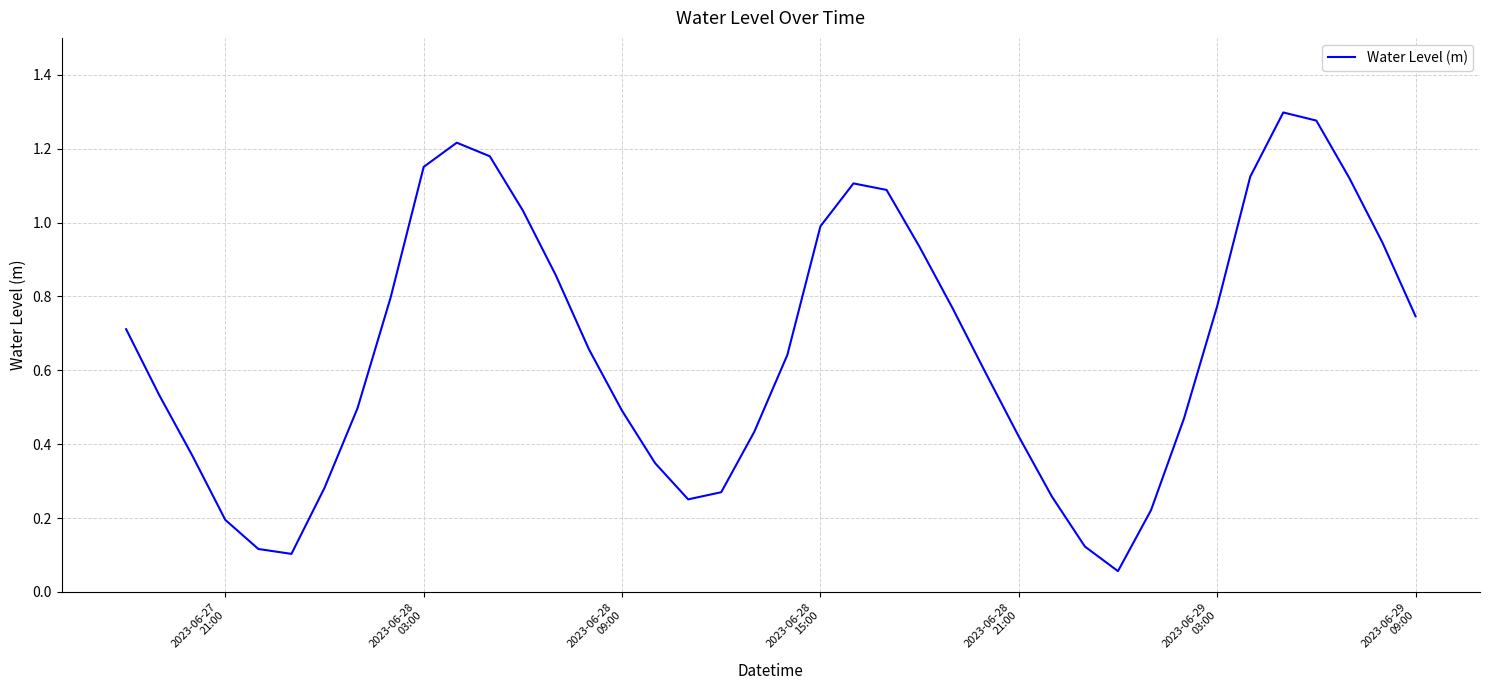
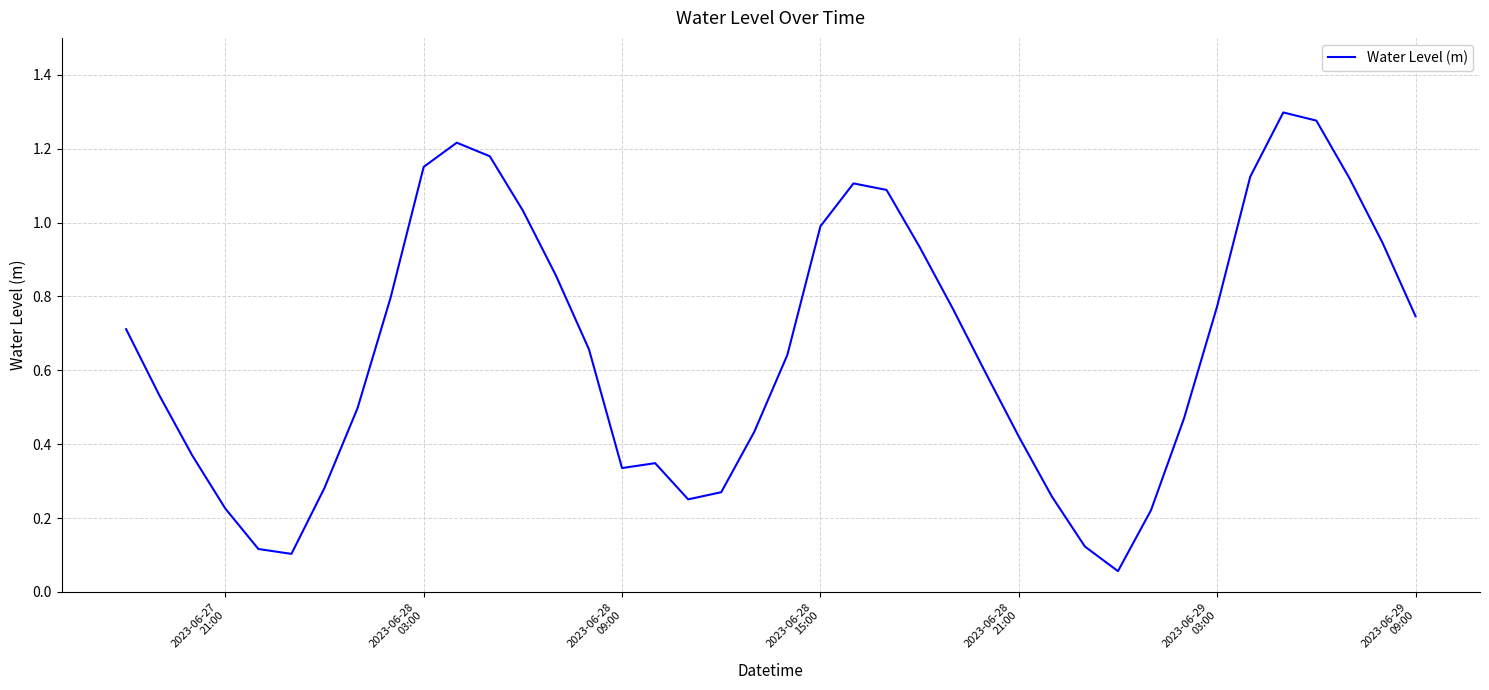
  {
-   "2023-06-27 21:00": 0.19,
+   "2023-06-27 21:00": 0.23,
    "2023-06-28 03:00": 1.15,
-   "2023-06-28 09:00": 0.49,
+   "2023-06-28 09:00": 0.34,
    "2023-06-28 15:00": 0.99,
    "2023-06-28 21:00": 0.42,
    "2023-06-29 03:00": 0.77,
    "2023-06-29 09:00": 0.75
  }
